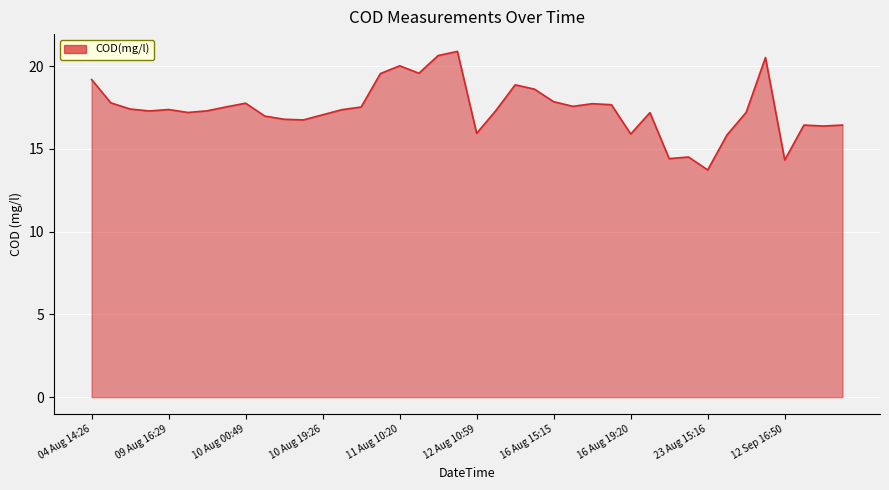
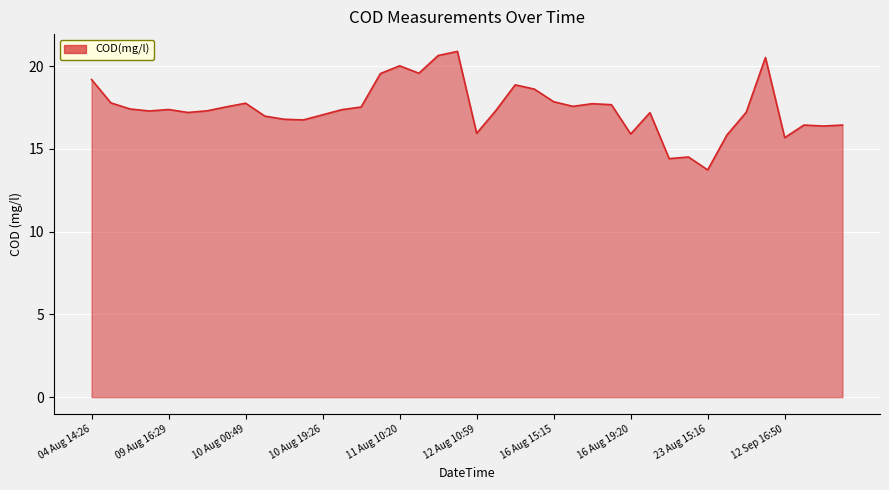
  {
    "04 Aug 14:26": 19.2,
    "09 Aug 16:29": 17.4,
    "10 Aug 00:49": 17.8,
    "10 Aug 19:26": 17.1,
    "11 Aug 10:20": 20.0,
    "12 Aug 10:59": 15.9,
    "16 Aug 15:15": 17.9,
    "16 Aug 19:20": 15.9,
    "23 Aug 15:16": 13.7,
-   "12 Sep 16:50": 14.3
+   "12 Sep 16:50": 15.7
  }
